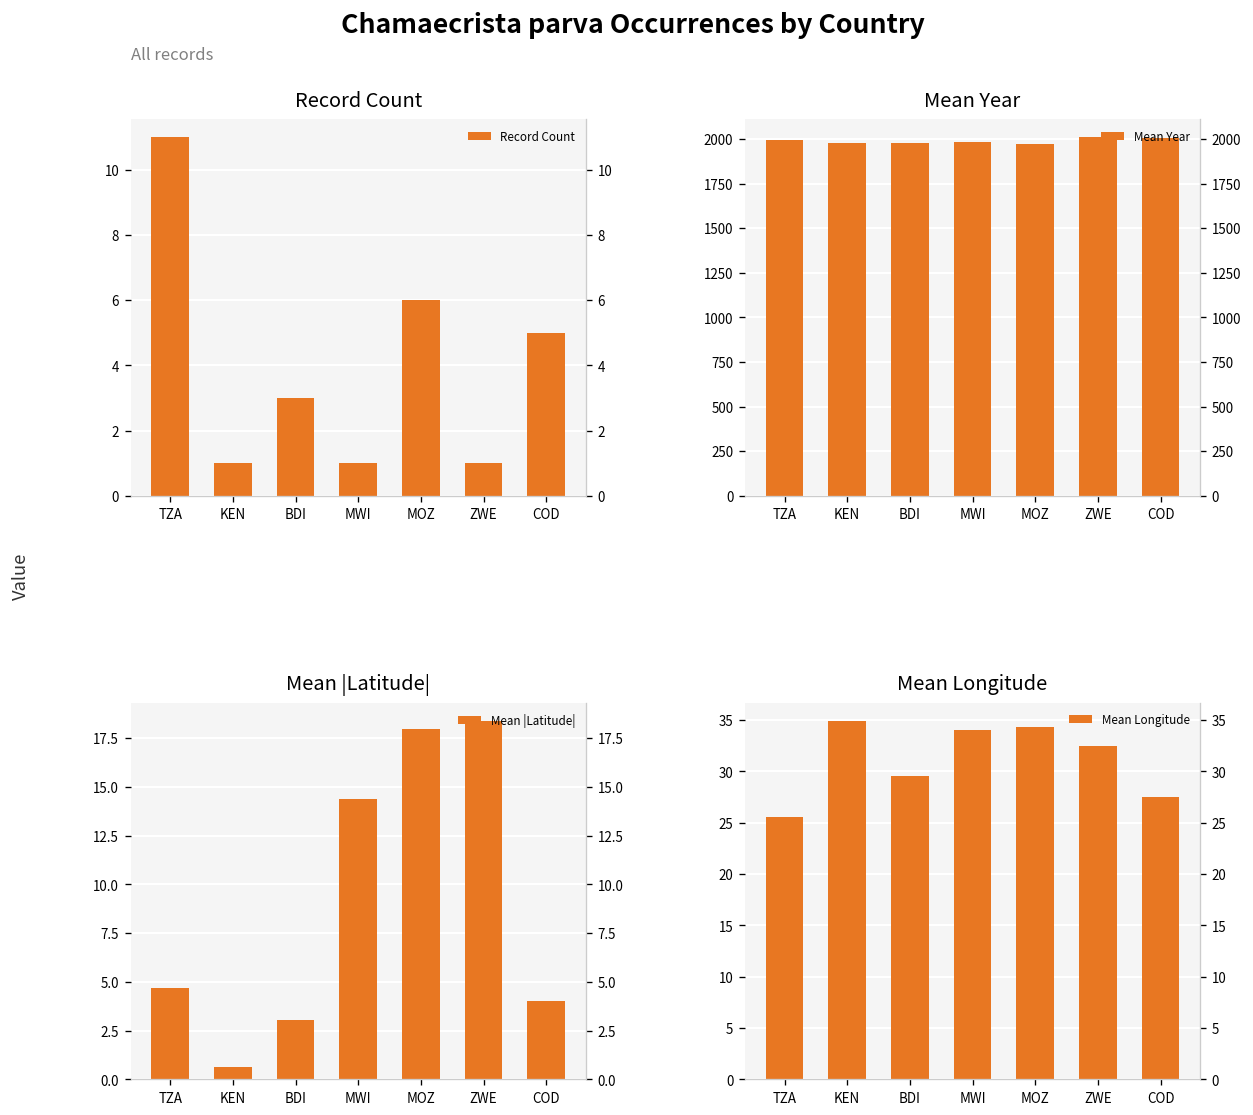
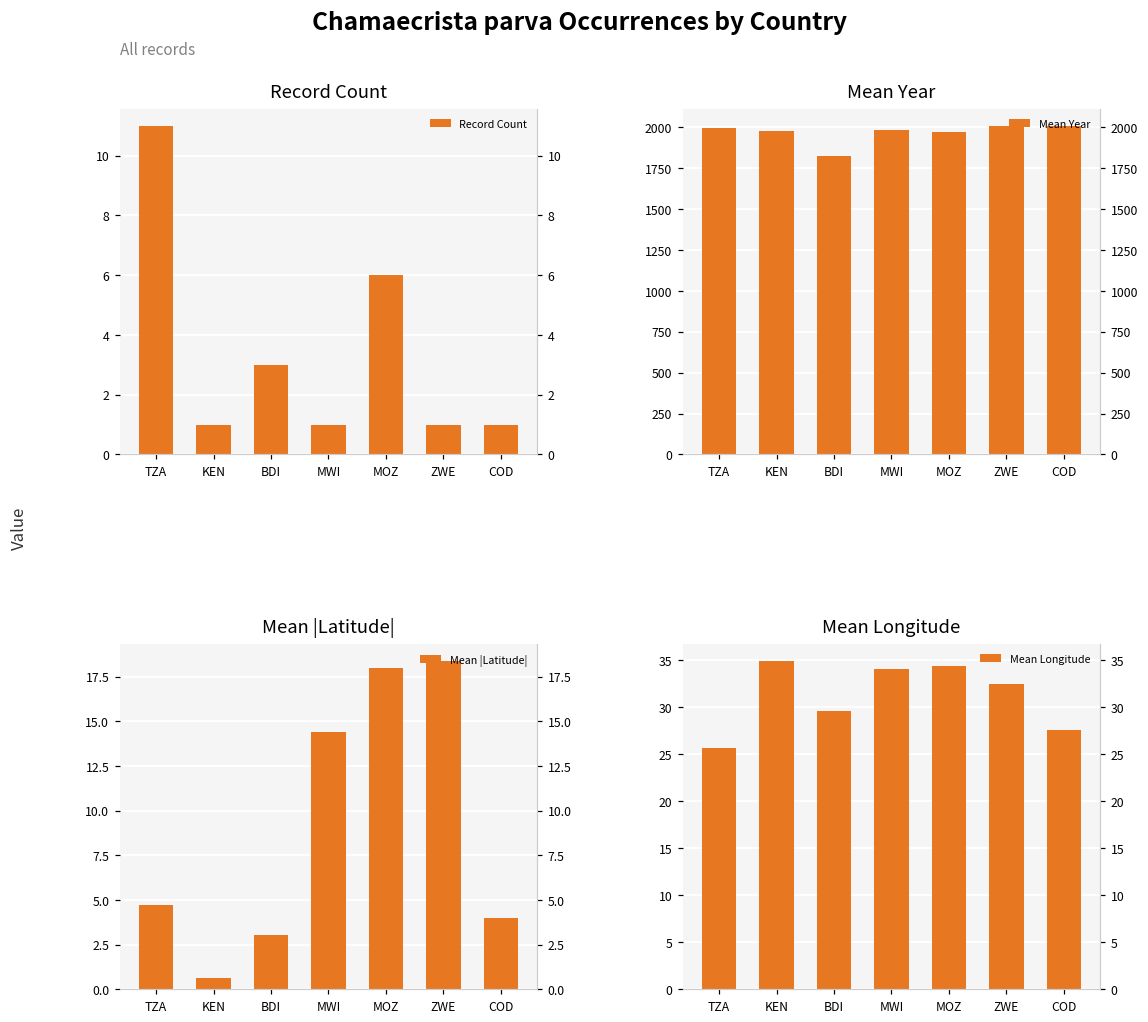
  {
    "Record Count": {
      "TZA": 11,
      "KEN": 1,
      "BDI": 3,
      "MWI": 1,
      "MOZ": 6,
      "ZWE": 1,
-     "COD": 5
+     "COD": 1
    },
    "Mean Year": {
      "TZA": 2000,
      "KEN": 1980,
-     "BDI": 1980,
+     "BDI": 1830,
      "MWI": 1990,
      "MOZ": 1970,
      "ZWE": 2010,
      "COD": 2010
    },
    "Mean |Latitude|": {
      "TZA": 4.7,
      "KEN": 0.6,
      "BDI": 3.0,
      "MWI": 14.4,
      "MOZ": 18.0,
      "ZWE": 18.4,
      "COD": 4.0
    },
    "Mean Longitude": {
      "TZA": 26,
      "KEN": 35,
      "BDI": 30,
      "MWI": 34,
      "MOZ": 34,
      "ZWE": 32,
      "COD": 28
    }
  }
